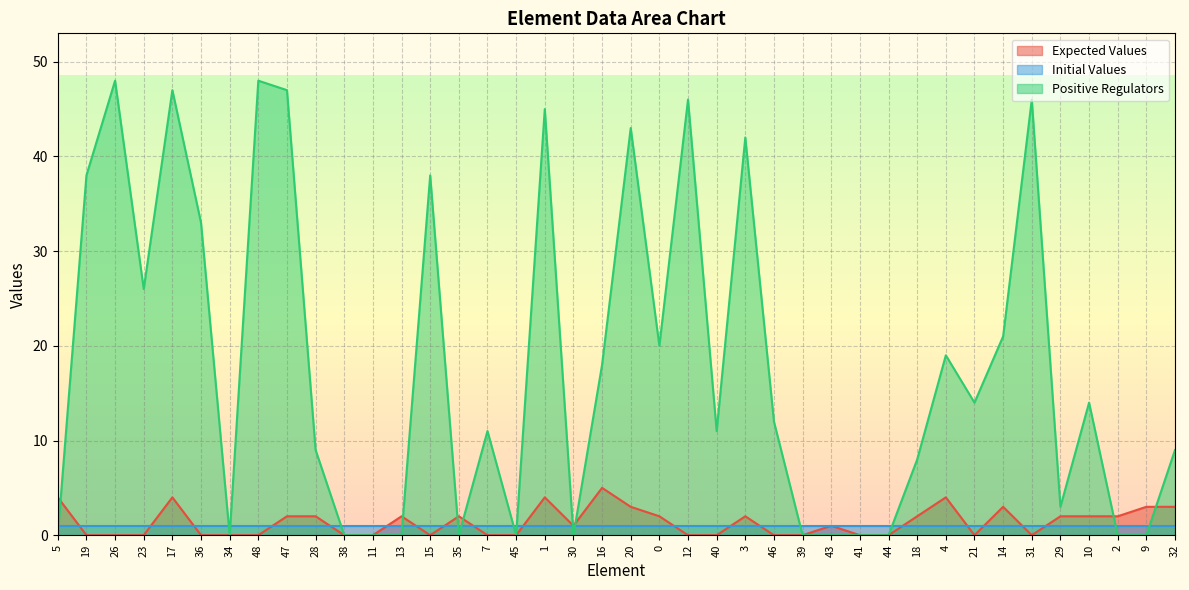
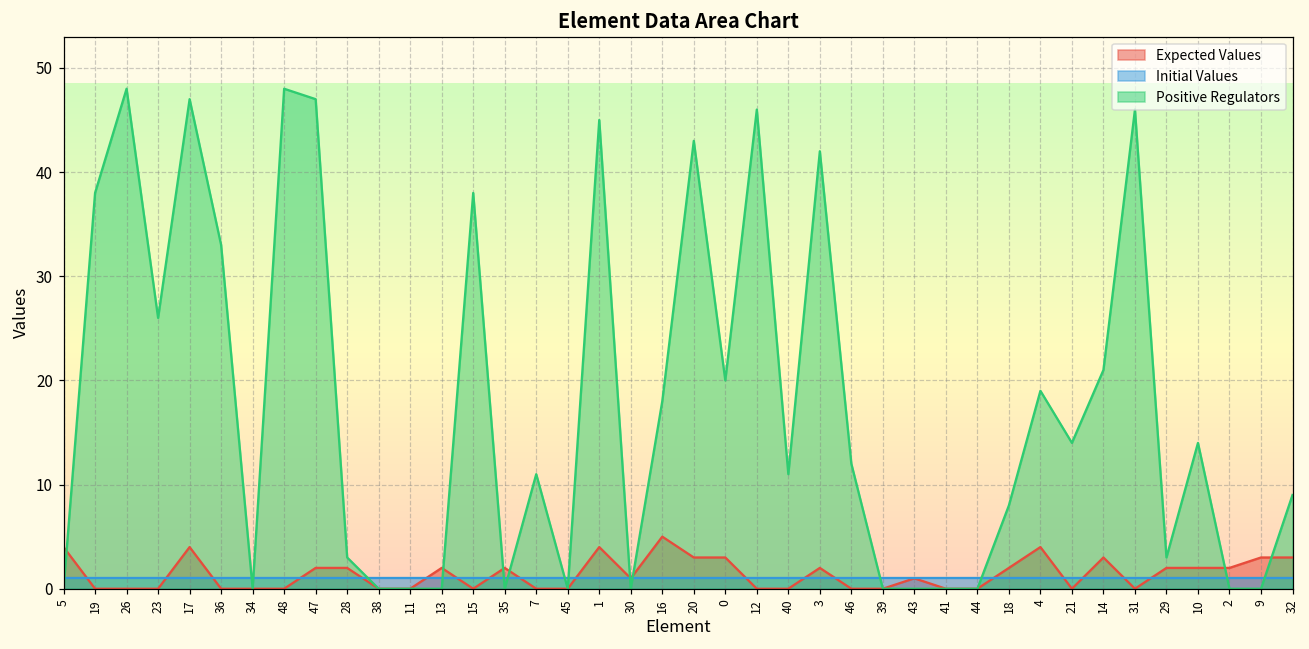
  {
    "Expected Values": {
      "5": 4,
      "19": 0,
      "26": 0,
      "23": 0,
      "17": 4,
      "36": 0,
      "48": 0,
      "47": 2,
      "28": 2,
      "13": 2,
      "15": 0,
      "35": 2,
      "7": 0,
      "1": 4,
      "16": 5,
      "20": 3,
-     "0": 2,
+     "0": 3,
      "12": 0,
      "40": 0,
      "3": 2,
      "46": 0,
      "18": 2,
      "4": 4,
      "21": 0,
      "14": 3,
      "31": 0,
      "29": 2,
      "10": 2,
      "2": 2,
      "9": 3,
      "32": 3
    },
    "Initial Values": {
      "5": 1,
      "19": 1,
      "26": 1,
      "23": 1,
      "17": 1,
      "36": 1,
      "34": 1,
      "48": 1,
      "47": 1,
      "28": 1,
      "38": 1,
      "11": 1,
      "13": 1,
      "15": 1,
      "35": 1,
      "7": 1,
      "45": 1,
      "1": 1,
      "16": 1,
      "20": 1,
      "0": 1,
      "12": 1,
      "40": 1,
      "3": 1,
      "46": 1,
      "39": 1,
      "41": 1,
      "44": 1,
      "18": 1,
      "4": 1,
      "21": 1,
      "14": 1,
      "31": 1,
      "29": 1,
      "10": 1,
      "2": 1,
      "9": 1,
      "32": 1
    },
    "Positive Regulators": {
      "5": 0,
      "19": 38,
      "26": 48,
      "23": 26,
      "17": 47,
      "36": 33,
      "48": 48,
      "47": 47,
-     "28": 9,
+     "28": 3,
      "13": 0,
      "15": 38,
      "35": 0,
      "7": 11,
      "1": 45,
      "30": 0,
      "16": 18,
      "20": 43,
      "0": 20,
      "12": 46,
      "40": 11,
      "3": 42,
      "46": 12,
      "43": 0,
      "18": 8,
      "4": 19,
      "21": 14,
      "14": 21,
      "29": 3,
      "10": 14,
      "2": 0,
      "9": 0,
      "32": 9
    }
  }
